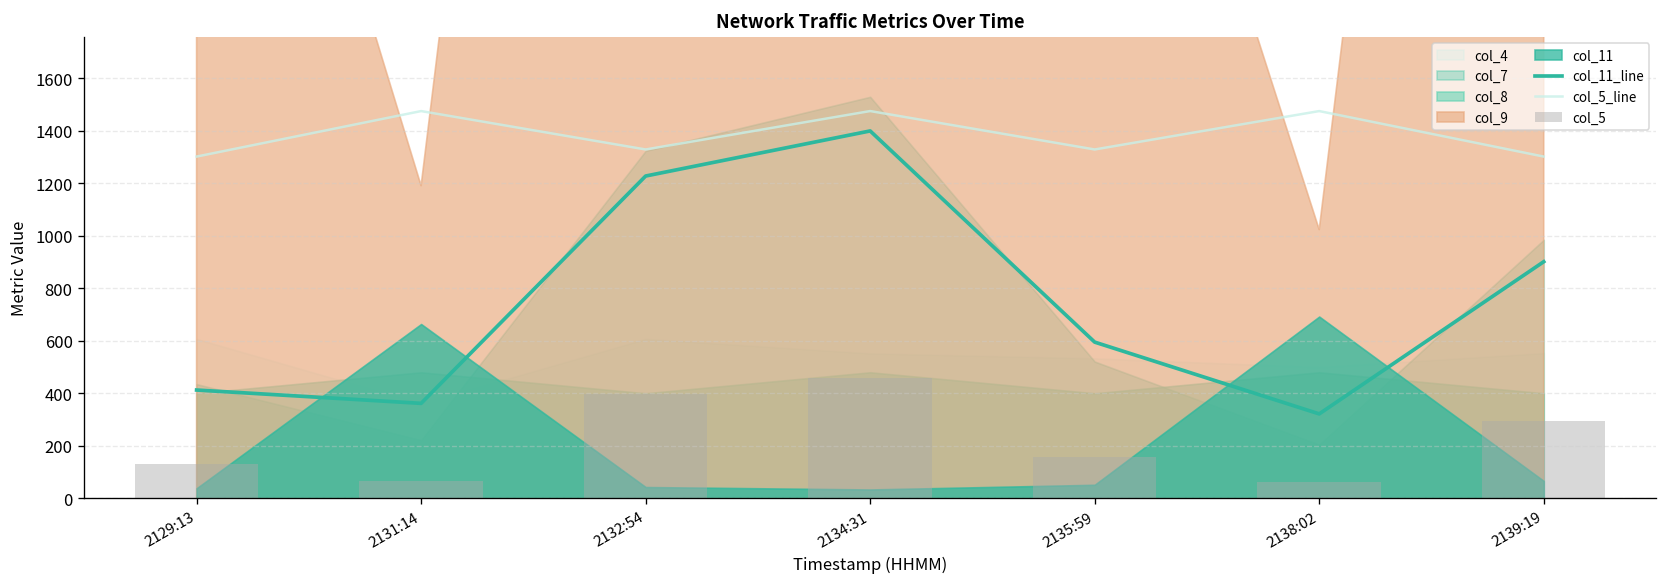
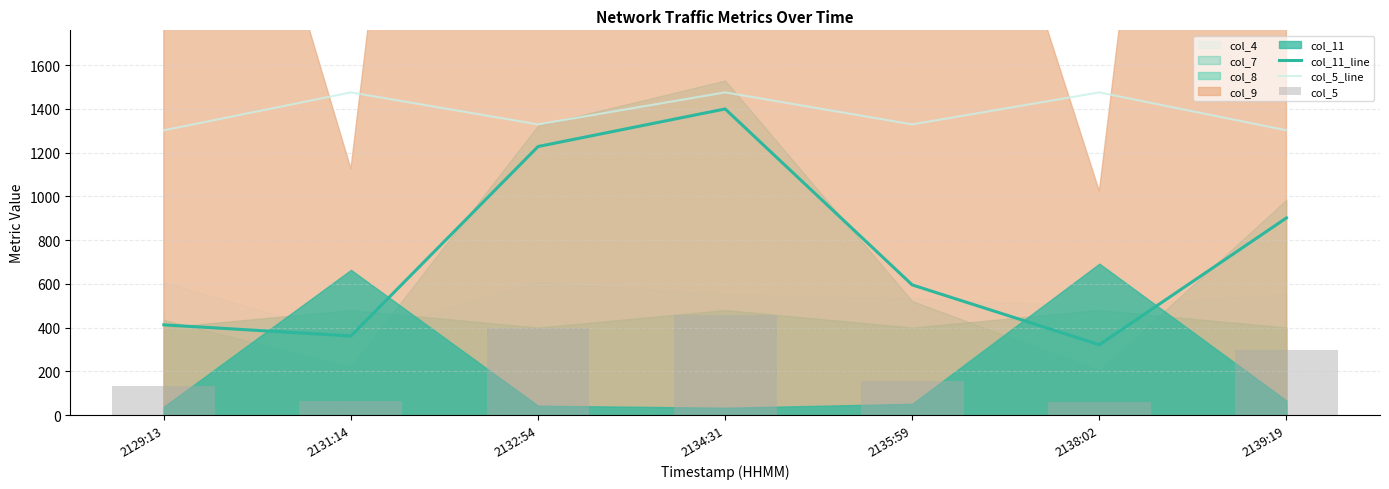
  {
    "col_9": {
-     "2131:14": 1190,
+     "2131:14": 1130,
      "2138:02": 1020
    }
  }
